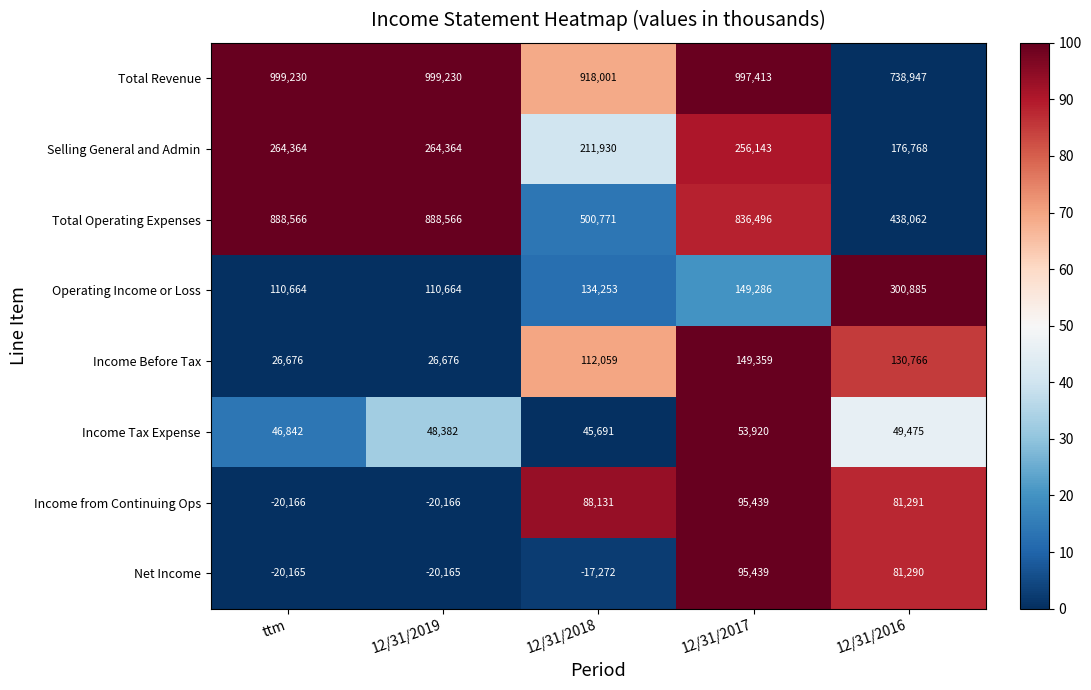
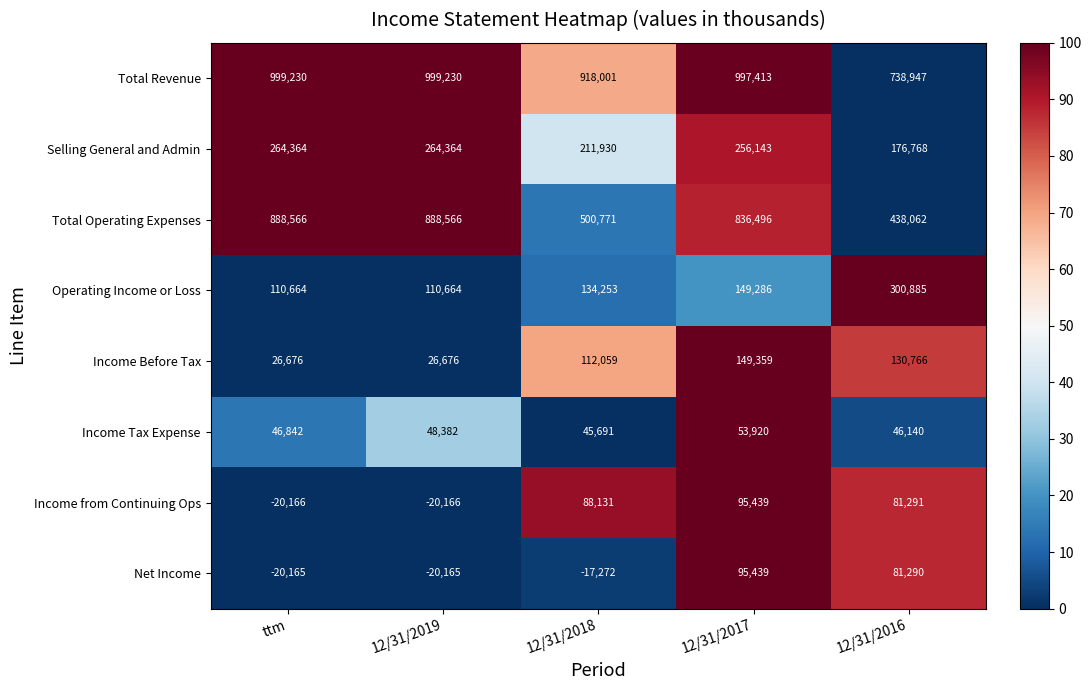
  {
    "Total Revenue": {
      "ttm": "999,230",
      "12/31/2019": "999,230",
      "12/31/2018": "918,001",
      "12/31/2017": "997,413",
      "12/31/2016": "738,947"
    },
    "Selling General and Admin": {
      "ttm": "264,364",
      "12/31/2019": "264,364",
      "12/31/2018": "211,930",
      "12/31/2017": "256,143",
      "12/31/2016": "176,768"
    },
    "Total Operating Expenses": {
      "ttm": "888,566",
      "12/31/2019": "888,566",
      "12/31/2018": "500,771",
      "12/31/2017": "836,496",
      "12/31/2016": "438,062"
    },
    "Operating Income or Loss": {
      "ttm": "110,664",
      "12/31/2019": "110,664",
      "12/31/2018": "134,253",
      "12/31/2017": "149,286",
      "12/31/2016": "300,885"
    },
    "Income Before Tax": {
      "ttm": "26,676",
      "12/31/2019": "26,676",
      "12/31/2018": "112,059",
      "12/31/2017": "149,359",
      "12/31/2016": "130,766"
    },
    "Income Tax Expense": {
      "ttm": "46,842",
      "12/31/2019": "48,382",
      "12/31/2018": "45,691",
      "12/31/2017": "53,920",
-     "12/31/2016": "49,475"
+     "12/31/2016": "46,140"
    },
    "Income from Continuing Ops": {
      "ttm": "-20,166",
      "12/31/2019": "-20,166",
      "12/31/2018": "88,131",
      "12/31/2017": "95,439",
      "12/31/2016": "81,291"
    },
    "Net Income": {
      "ttm": "-20,165",
      "12/31/2019": "-20,165",
      "12/31/2018": "-17,272",
      "12/31/2017": "95,439",
      "12/31/2016": "81,290"
    }
  }
